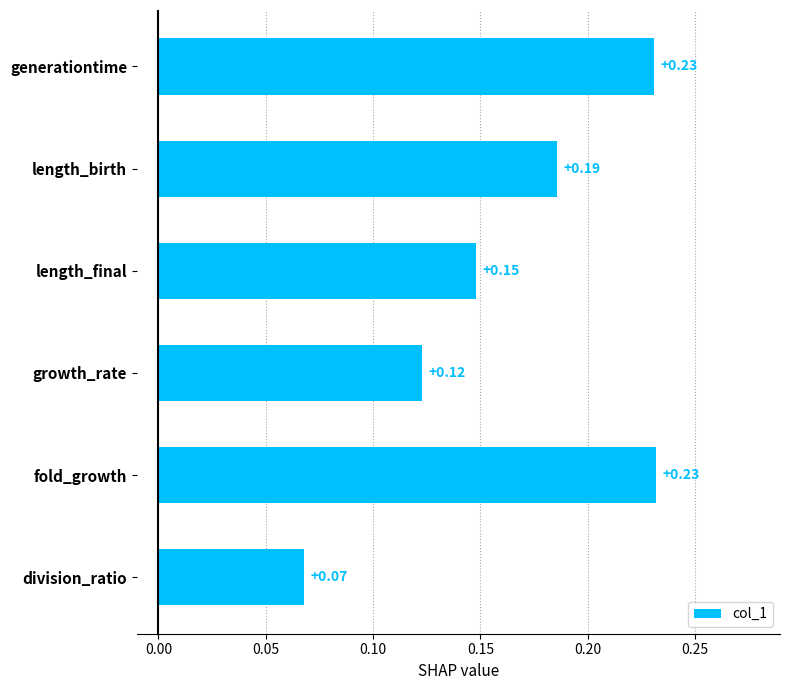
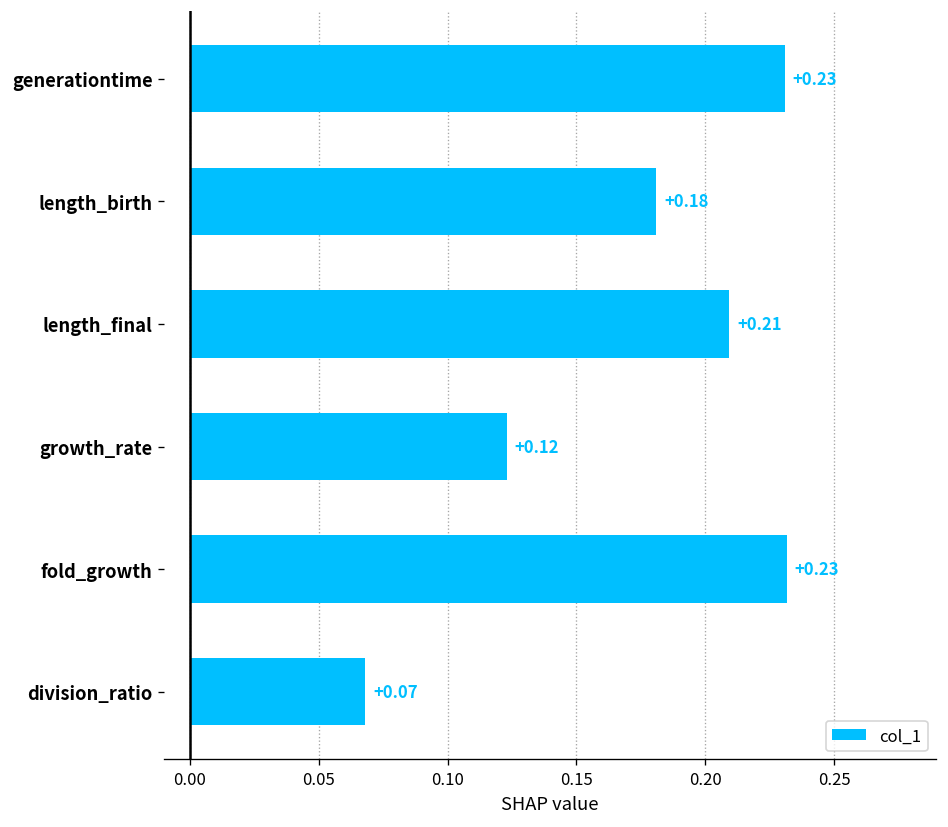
  {
    "generationtime": "+0.23",
-   "length_birth": "+0.19",
-   "length_final": "+0.15",
+   "length_birth": "+0.18",
+   "length_final": "+0.21",
    "growth_rate": "+0.12",
    "fold_growth": "+0.23",
    "division_ratio": "+0.07"
  }
